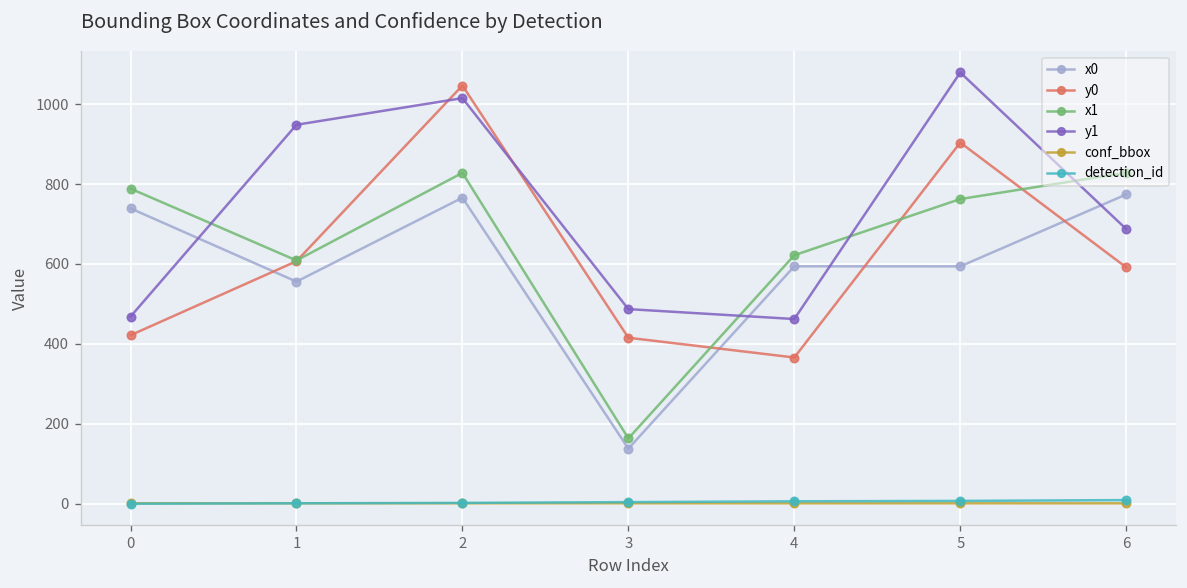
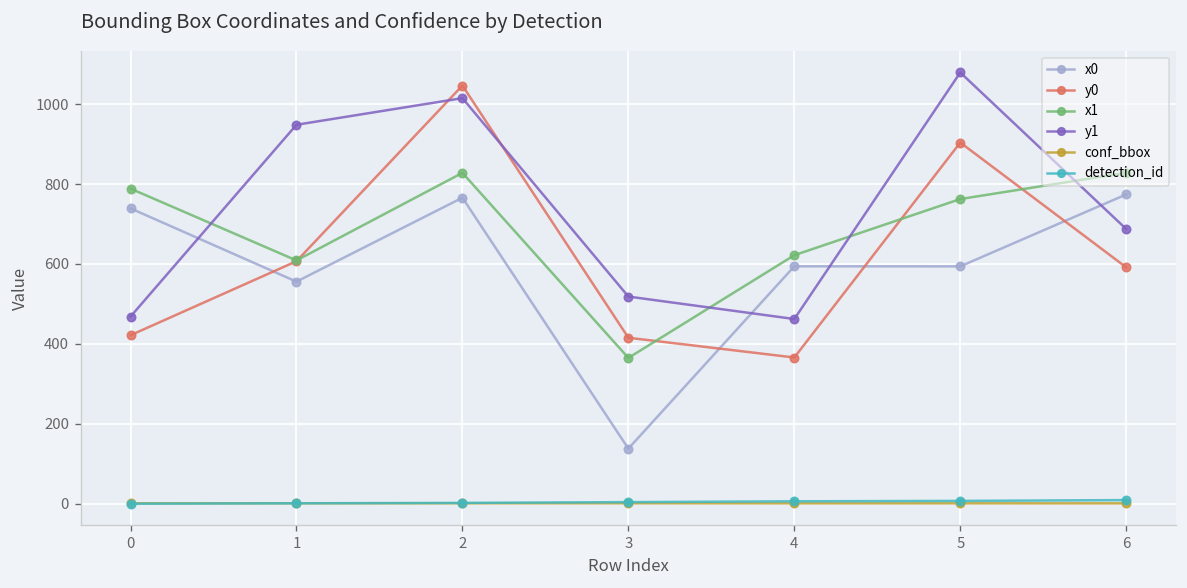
  {
    "x0": {
      "0": 740,
      "1": 560,
      "2": 770,
      "3": 140,
      "4": 590,
      "5": 590,
      "6": 770
    },
    "y0": {
      "0": 420,
      "2": 1050,
      "3": 420,
      "4": 370,
      "5": 900,
      "6": 590
    },
    "x1": {
      "0": 790,
      "2": 830,
-     "3": 160,
+     "3": 360,
      "4": 620,
      "5": 760
    },
    "y1": {
      "0": 470,
      "1": 950,
      "2": 1020,
-     "3": 490,
+     "3": 520,
      "4": 460,
      "5": 1080,
      "6": 690
    },
    "conf_bbox": {
      "6": 0
    },
    "detection_id": {
      "6": 10
    }
  }
